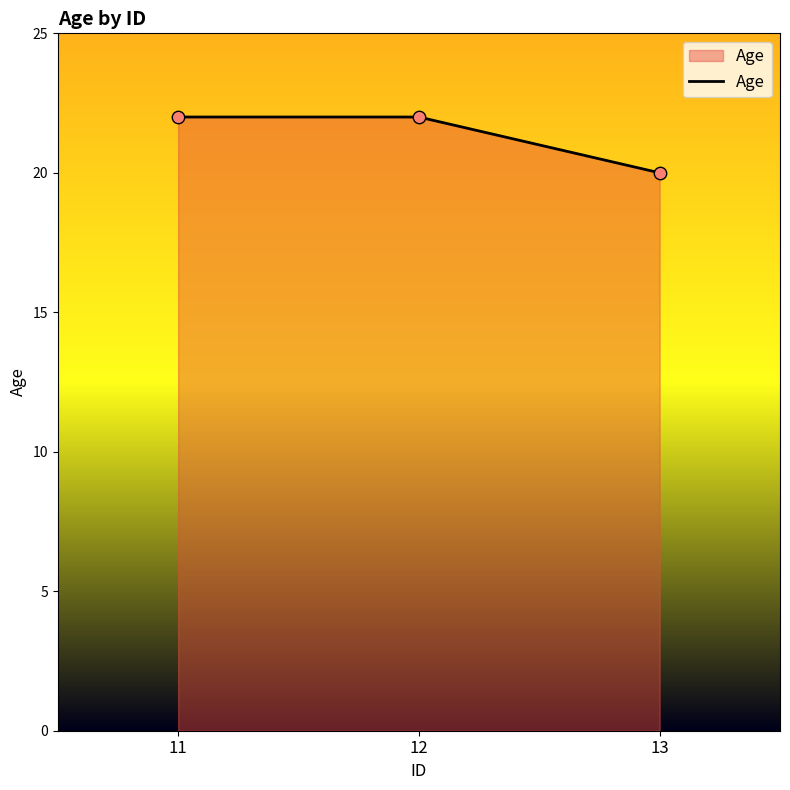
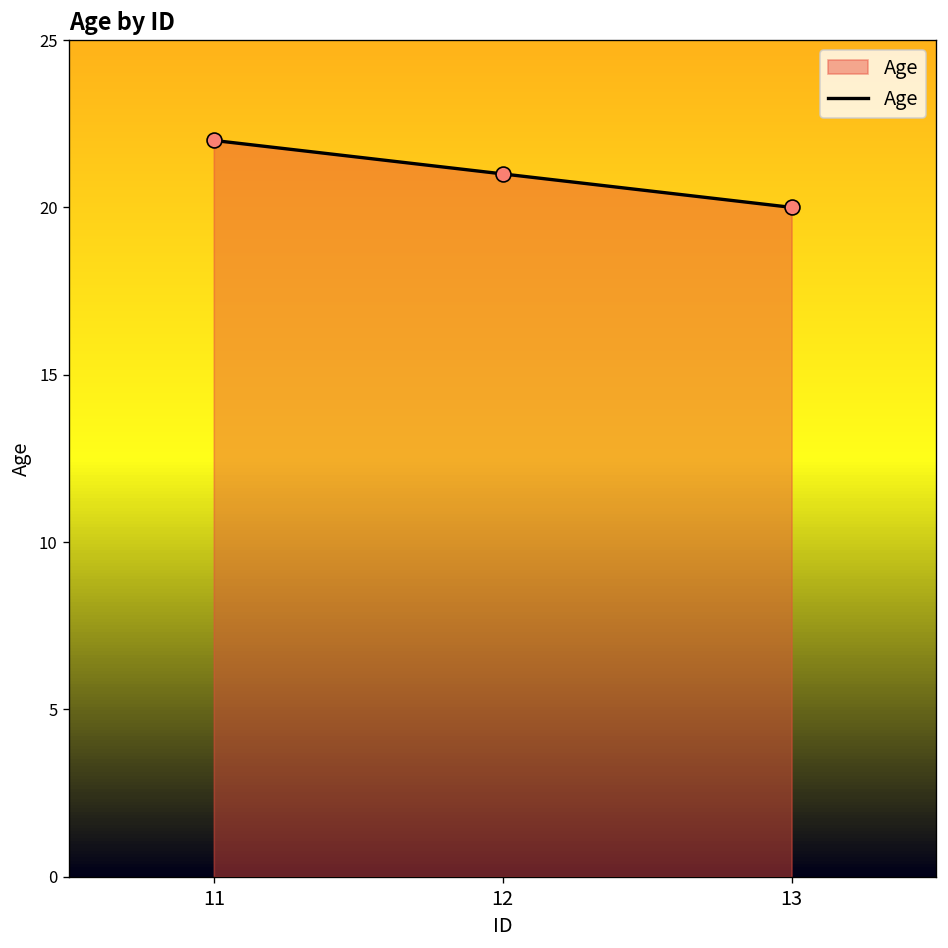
  {
    "11": 22,
-   "12": 22,
+   "12": 21,
    "13": 20
  }
